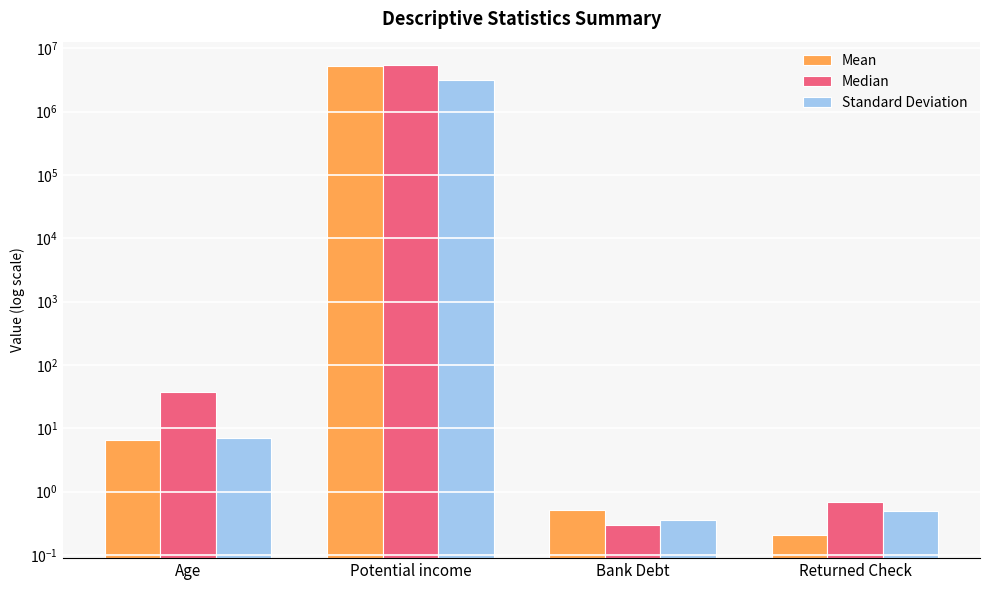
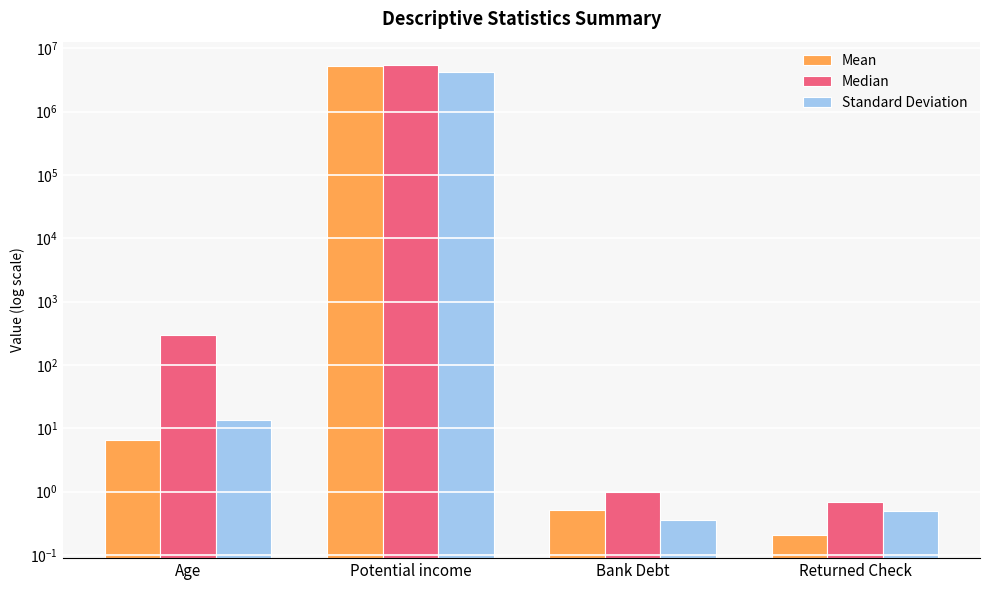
  {
    "Mean": {
      "Age": 6,
      "Potential income": 5000000,
      "Bank Debt": 0.5,
      "Returned Check": 0.2
    },
    "Median": {
-     "Age": 40,
+     "Age": 300,
      "Potential income": 5000000,
-     "Bank Debt": 0.3,
+     "Bank Debt": 1.0,
      "Returned Check": 0.7
    },
    "Standard Deviation": {
-     "Age": 7,
-     "Potential income": 3000000,
+     "Age": 13,
+     "Potential income": 4000000,
      "Bank Debt": 0.4,
      "Returned Check": 0.5
    }
  }
